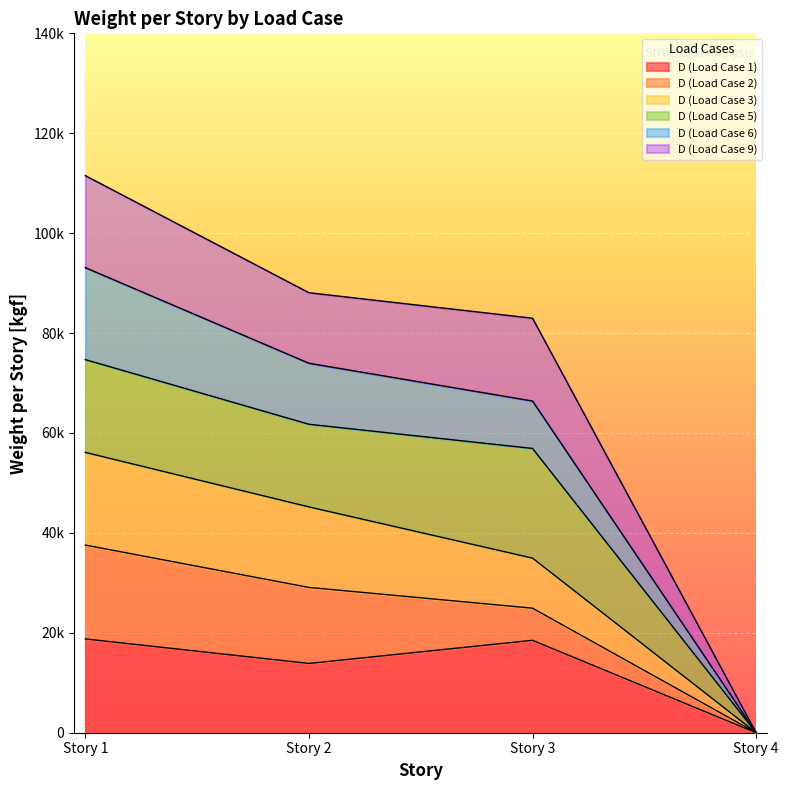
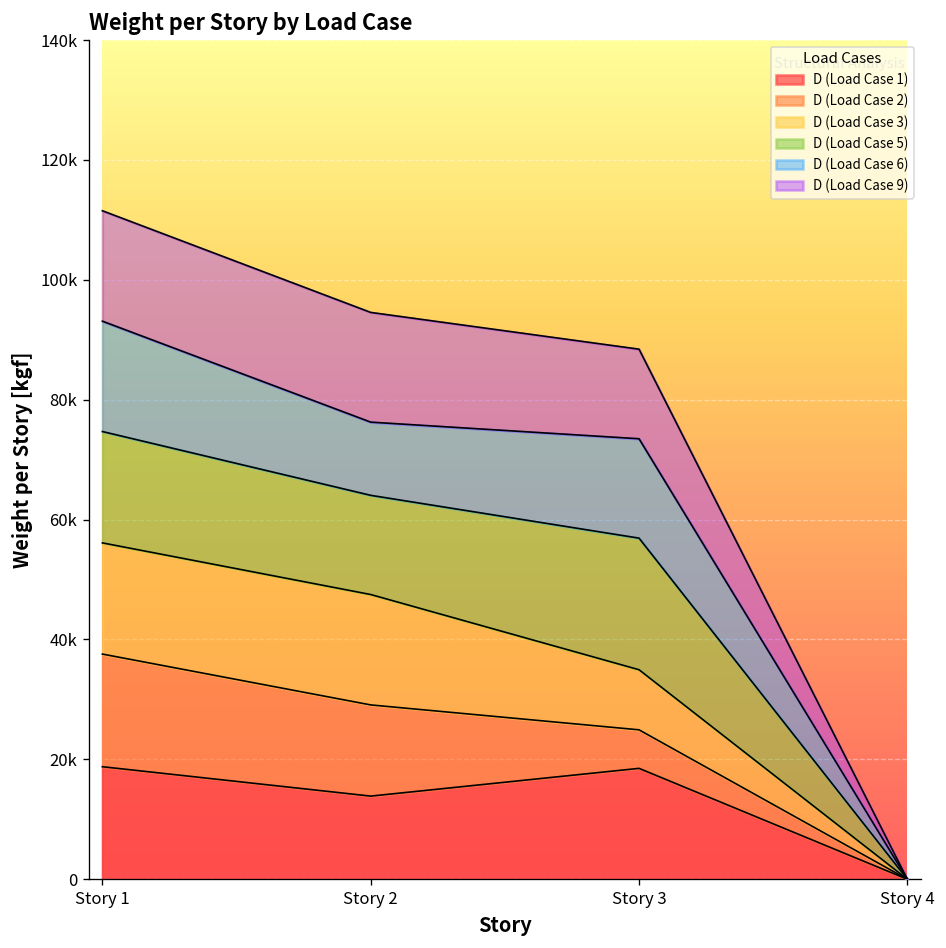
  {
    "D (Load Case 1)": {
      "Story 1": 19000,
      "Story 2": 14000,
      "Story 3": 19000
    },
    "D (Load Case 2)": {
      "Story 1": 19000,
      "Story 2": 15000,
      "Story 3": 6000
    },
    "D (Load Case 3)": {
      "Story 1": 19000,
-     "Story 2": 16000,
+     "Story 2": 18000,
      "Story 3": 10000
    },
    "D (Load Case 5)": {
      "Story 1": 19000,
      "Story 2": 17000,
      "Story 3": 22000
    },
    "D (Load Case 6)": {
      "Story 1": 18000,
      "Story 2": 12000,
-     "Story 3": 9000
+     "Story 3": 17000
    },
    "D (Load Case 9)": {
      "Story 1": 18000,
-     "Story 2": 14000,
-     "Story 3": 17000
+     "Story 2": 18000,
+     "Story 3": 15000
    }
  }
